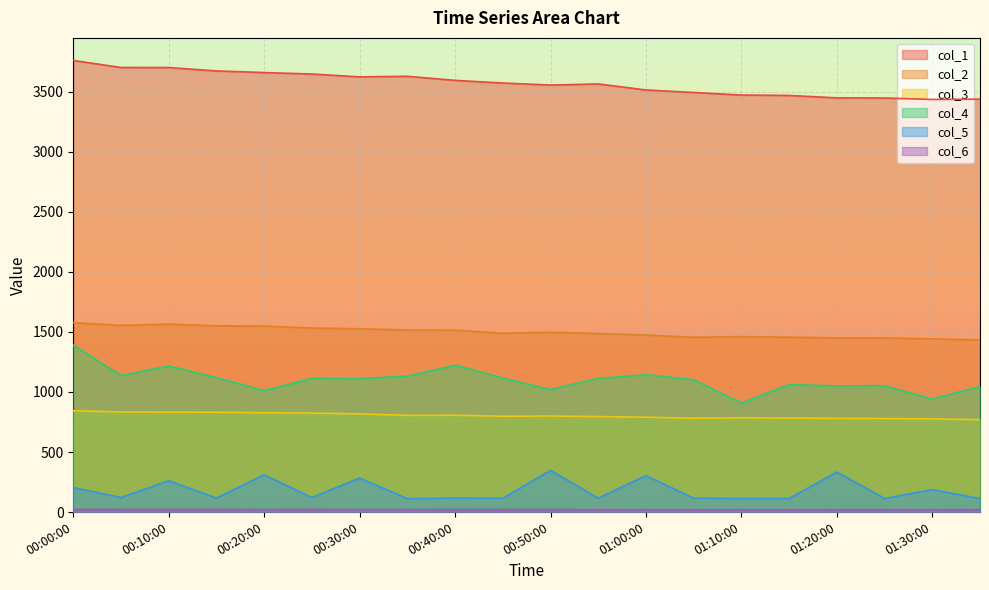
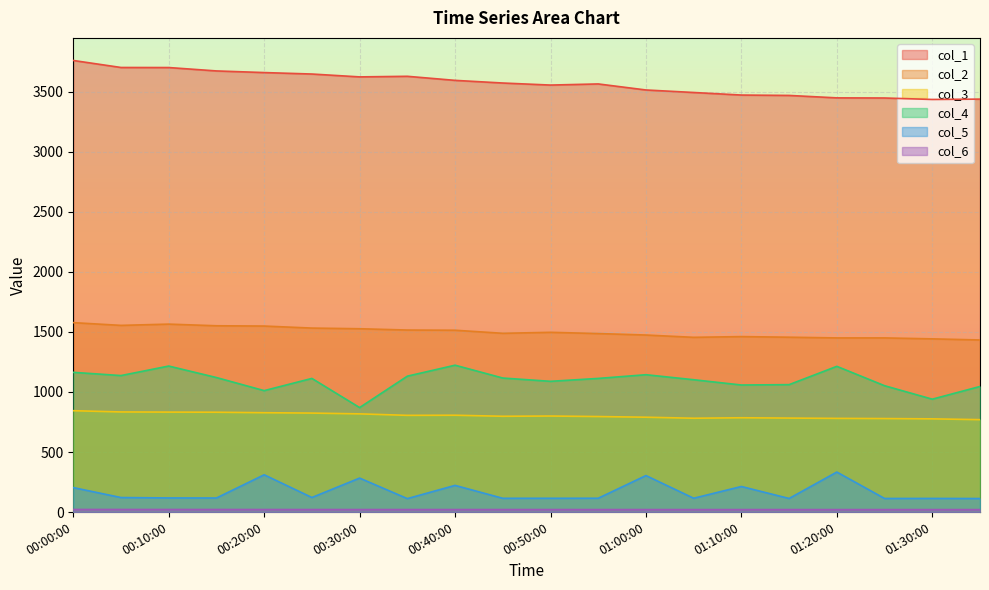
  {
    "col_4": {
-     "00:00:00": 1390,
+     "00:00:00": 1160,
      "00:10:00": 1220,
      "00:20:00": 1010,
-     "00:30:00": 1110,
+     "00:30:00": 870,
      "00:40:00": 1220,
-     "00:50:00": 1020,
+     "00:50:00": 1090,
      "01:00:00": 1140,
-     "01:10:00": 910,
-     "01:20:00": 1050,
+     "01:10:00": 1060,
+     "01:20:00": 1210,
      "01:30:00": 940
    },
    "col_5": {
      "00:00:00": 200,
-     "00:10:00": 260,
+     "00:10:00": 120,
      "00:20:00": 310,
      "00:30:00": 280,
-     "00:40:00": 120,
-     "00:50:00": 350,
+     "00:40:00": 220,
+     "00:50:00": 120,
      "01:00:00": 300,
-     "01:10:00": 110,
+     "01:10:00": 210,
      "01:20:00": 330,
-     "01:30:00": 190
+     "01:30:00": 110
    },
    "col_6": {
      "00:00:00": 20,
      "00:10:00": 20,
      "00:20:00": 20,
      "00:30:00": 20,
      "00:40:00": 20,
      "00:50:00": 20,
      "01:00:00": 20,
      "01:10:00": 20,
      "01:20:00": 20,
      "01:30:00": 20
    }
  }
